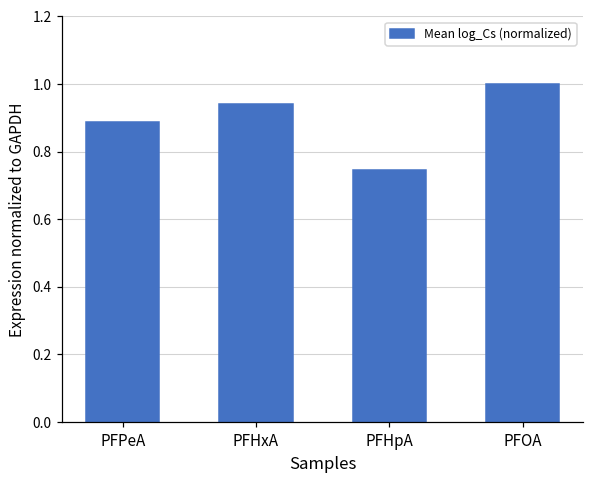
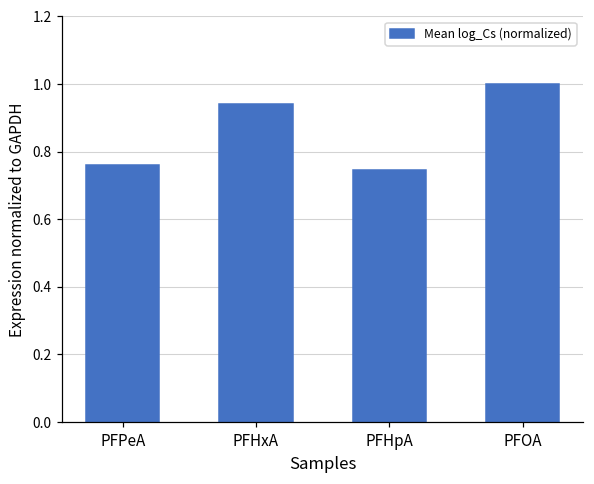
  {
-   "PFPeA": 0.89,
+   "PFPeA": 0.76,
    "PFHxA": 0.94,
    "PFHpA": 0.74,
    "PFOA": 1.00
  }
